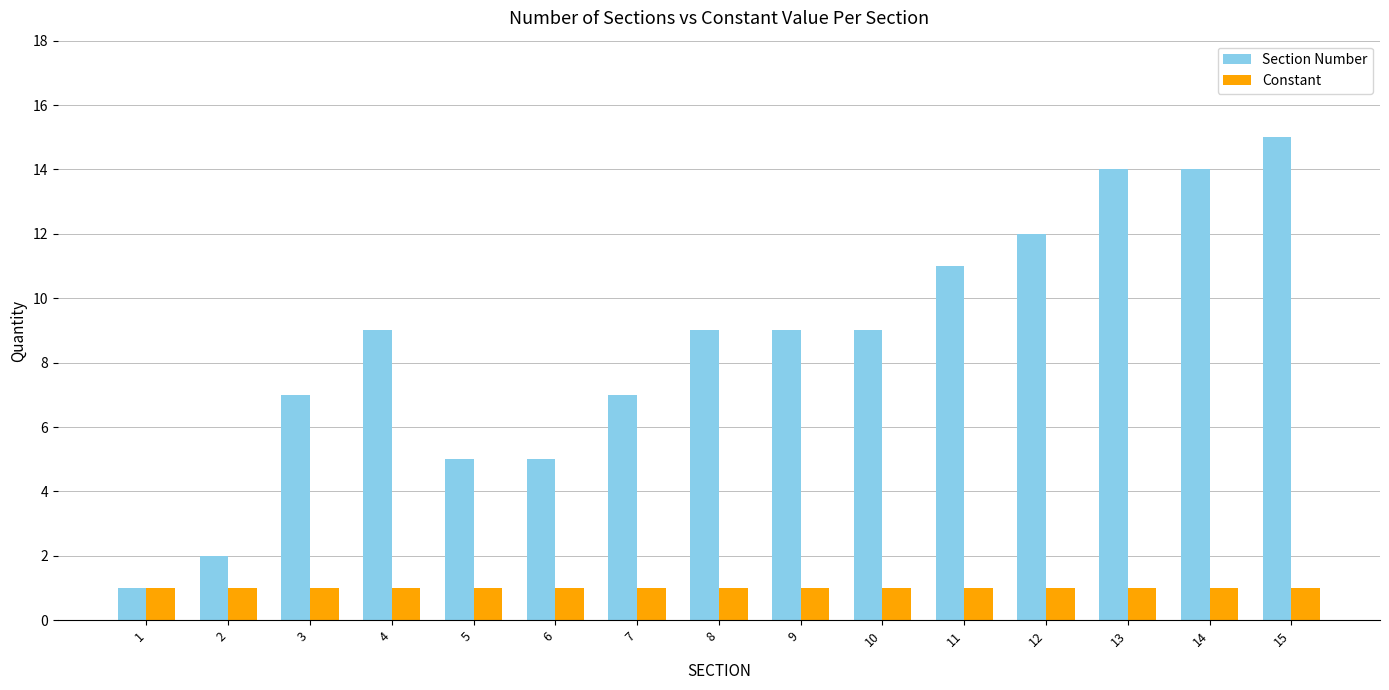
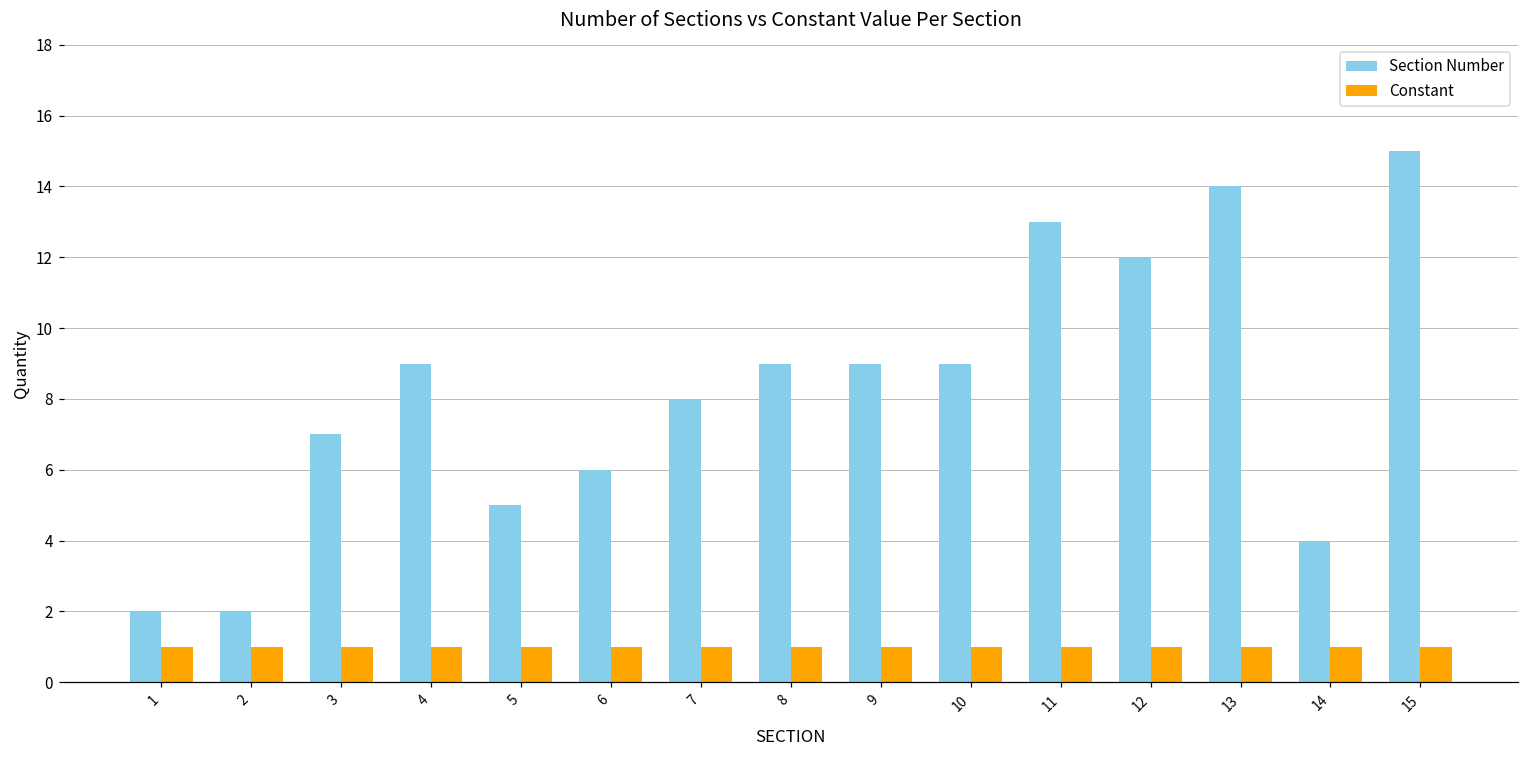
  {
    "Section Number": {
-     "1": 1,
+     "1": 2,
      "2": 2,
      "3": 7,
      "4": 9,
      "5": 5,
-     "6": 5,
-     "7": 7,
+     "6": 6,
+     "7": 8,
      "8": 9,
      "9": 9,
      "10": 9,
-     "11": 11,
+     "11": 13,
      "12": 12,
      "13": 14,
-     "14": 14,
+     "14": 4,
      "15": 15
    },
    "Constant": {
      "1": 1,
      "2": 1,
      "3": 1,
      "4": 1,
      "5": 1,
      "6": 1,
      "7": 1,
      "8": 1,
      "9": 1,
      "10": 1,
      "11": 1,
      "12": 1,
      "13": 1,
      "14": 1,
      "15": 1
    }
  }
